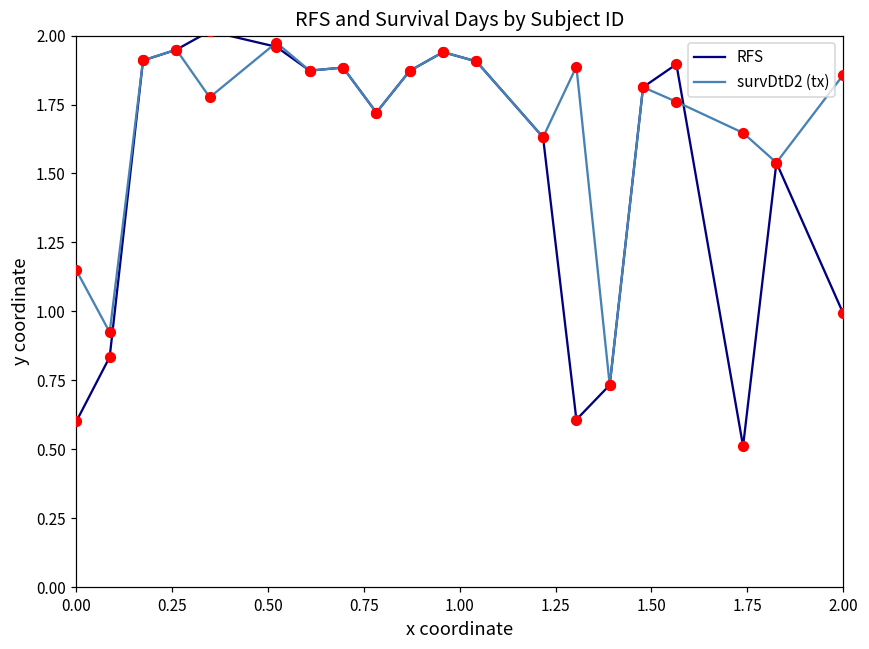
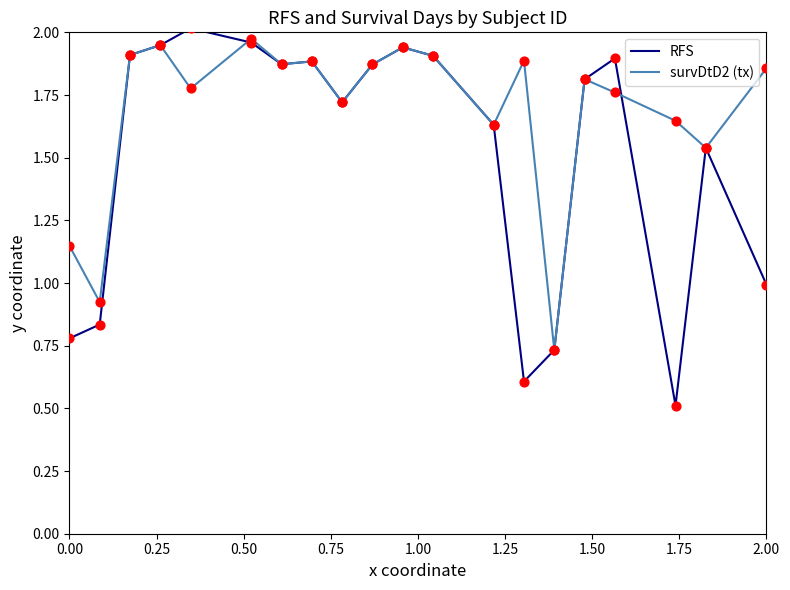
  {
    "RFS": {
-     "0.00": 0.60,
+     "0.00": 0.78,
      "2.00": 0.99
    },
    "survDtD2 (tx)": {
      "0.00": 1.15,
      "2.00": 1.86
    }
  }
